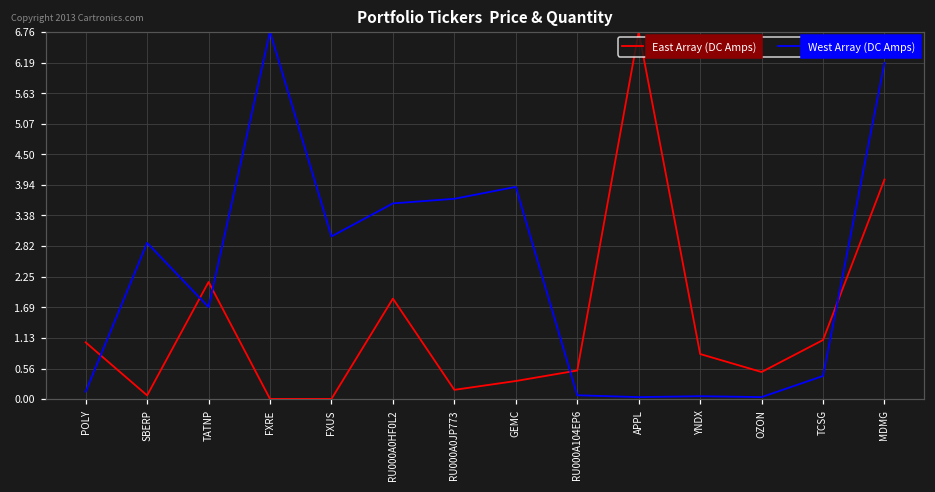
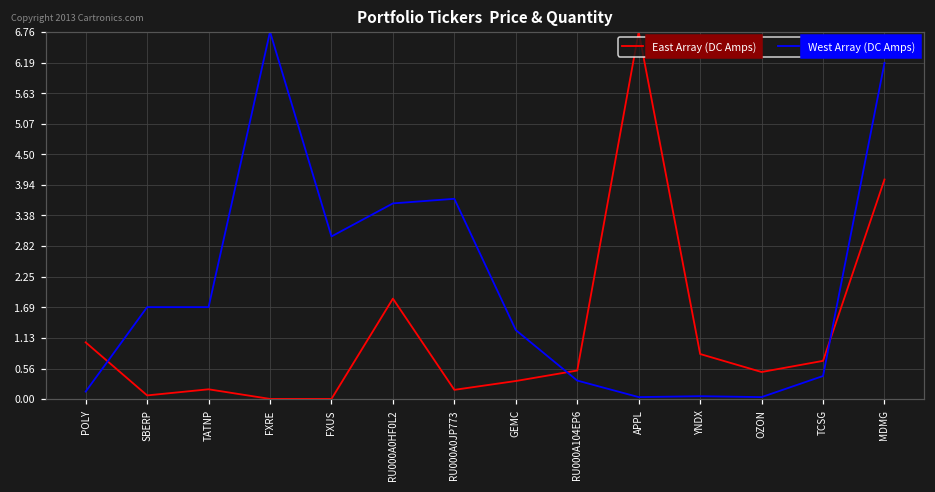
  {
    "East Array (DC Amps)": {
      "POLY": 1.0,
      "SBERP": 0.1,
-     "TATNP": 2.2,
+     "TATNP": 0.2,
      "FXRE": 0.0,
      "FXUS": 0.0,
      "RU000A0HF0L2": 1.8,
      "RU000A0JP773": 0.2,
      "GEMC": 0.3,
      "RU000A104EP6": 0.5,
      "APPL": 6.8,
      "YNDX": 0.8,
      "OZON": 0.5,
-     "TCSG": 1.1,
+     "TCSG": 0.7,
      "MDMG": 4.0
    },
    "West Array (DC Amps)": {
      "POLY": 0.1,
-     "SBERP": 2.9,
+     "SBERP": 1.7,
      "TATNP": 1.7,
      "FXRE": 6.8,
      "FXUS": 3.0,
      "RU000A0HF0L2": 3.6,
      "RU000A0JP773": 3.7,
-     "GEMC": 3.9,
-     "RU000A104EP6": 0.1,
+     "GEMC": 1.3,
+     "RU000A104EP6": 0.3,
      "APPL": 0.0,
      "YNDX": 0.1,
      "OZON": 0.0,
      "TCSG": 0.4,
      "MDMG": 6.2
    }
  }
